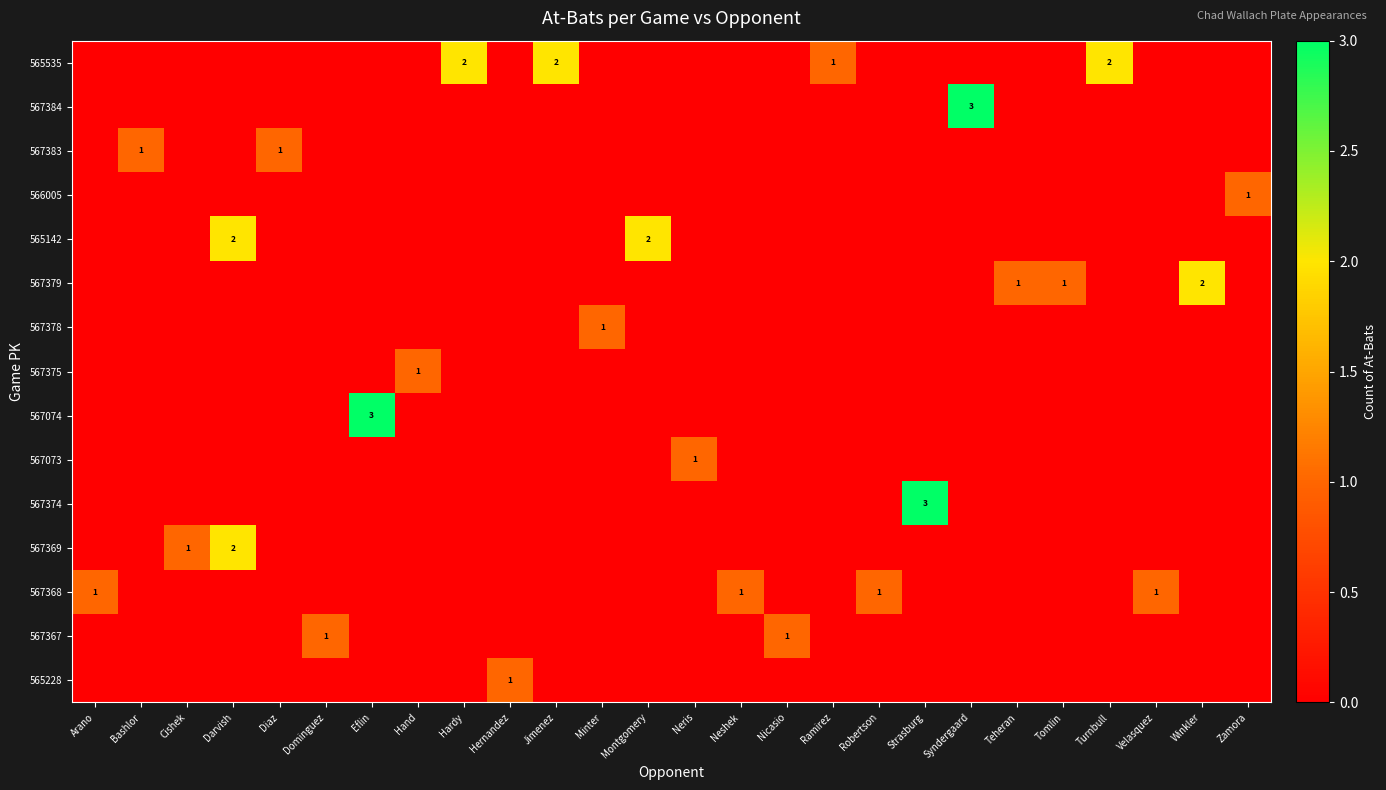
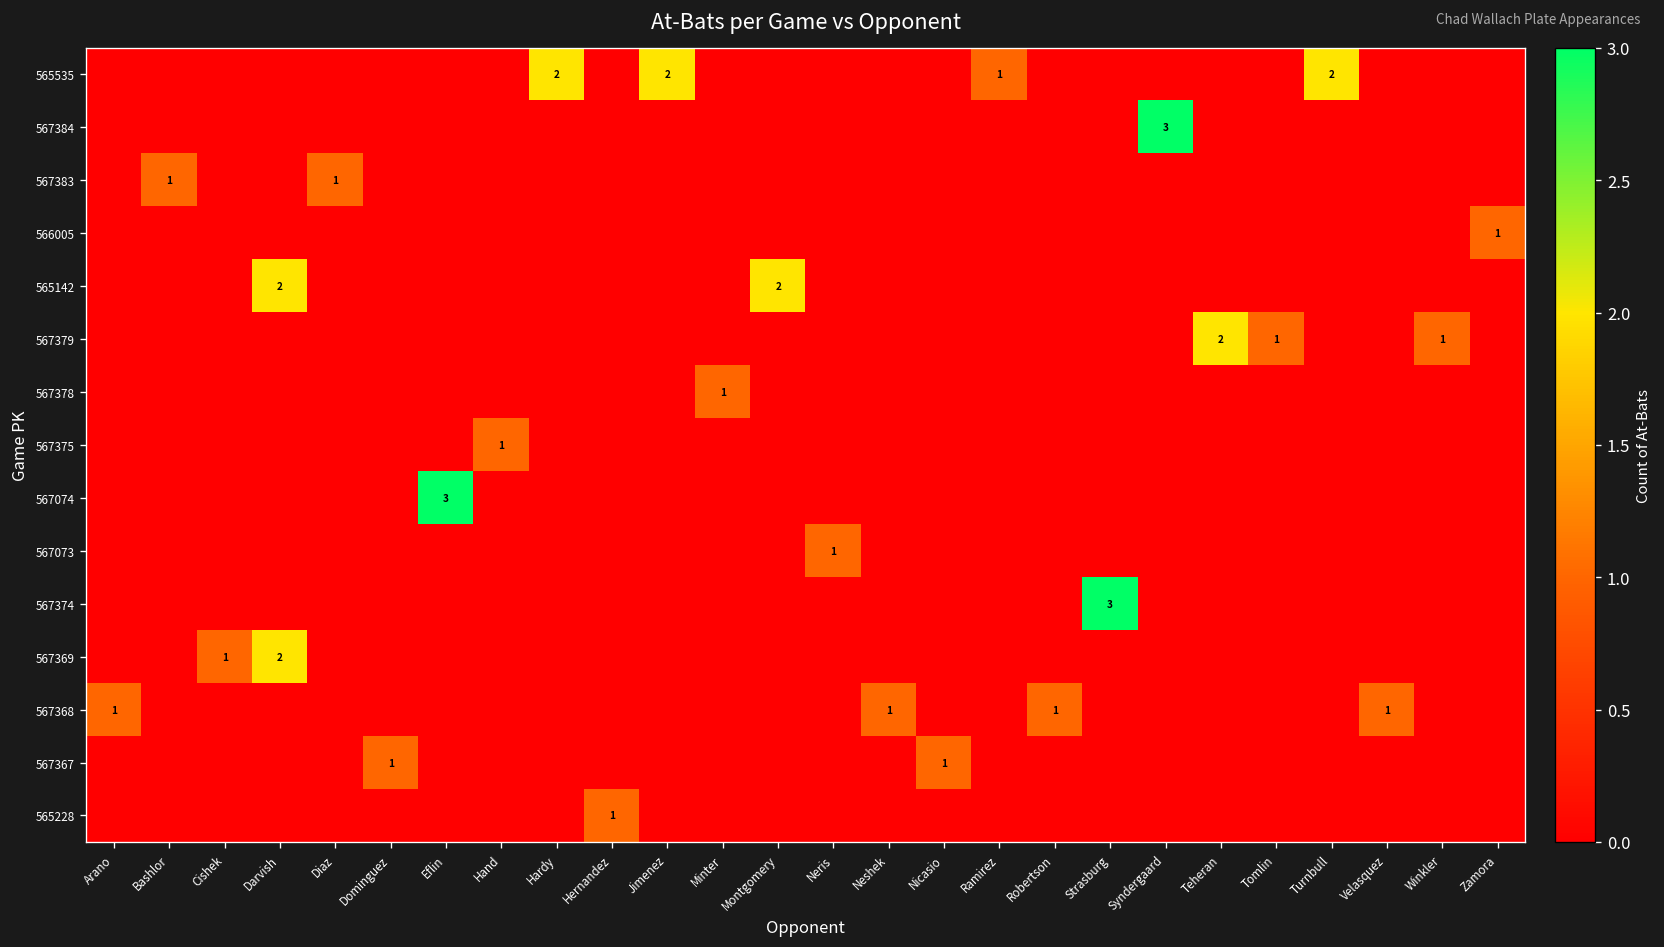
  {
    "565535": {
      "Hardy": 2,
      "Jimenez": 2,
      "Ramirez": 1,
      "Turnbull": 2
    },
    "567384": {
      "Syndergaard": 3
    },
    "567383": {
      "Bashlor": 1,
      "Diaz": 1
    },
    "566005": {
      "Zamora": 1
    },
    "565142": {
      "Darvish": 2,
      "Montgomery": 2
    },
    "567379": {
-     "Teheran": 1,
+     "Teheran": 2,
      "Tomlin": 1,
-     "Winkler": 2
+     "Winkler": 1
    },
    "567378": {
      "Minter": 1
    },
    "567375": {
      "Hand": 1
    },
    "567074": {
      "Eflin": 3
    },
    "567073": {
      "Neris": 1
    },
    "567374": {
      "Strasburg": 3
    },
    "567369": {
      "Cishek": 1,
      "Darvish": 2
    },
    "567368": {
      "Arano": 1,
      "Neshek": 1,
      "Robertson": 1,
      "Velasquez": 1
    },
    "567367": {
      "Dominguez": 1,
      "Nicasio": 1
    },
    "565228": {
      "Hernandez": 1
    }
  }
